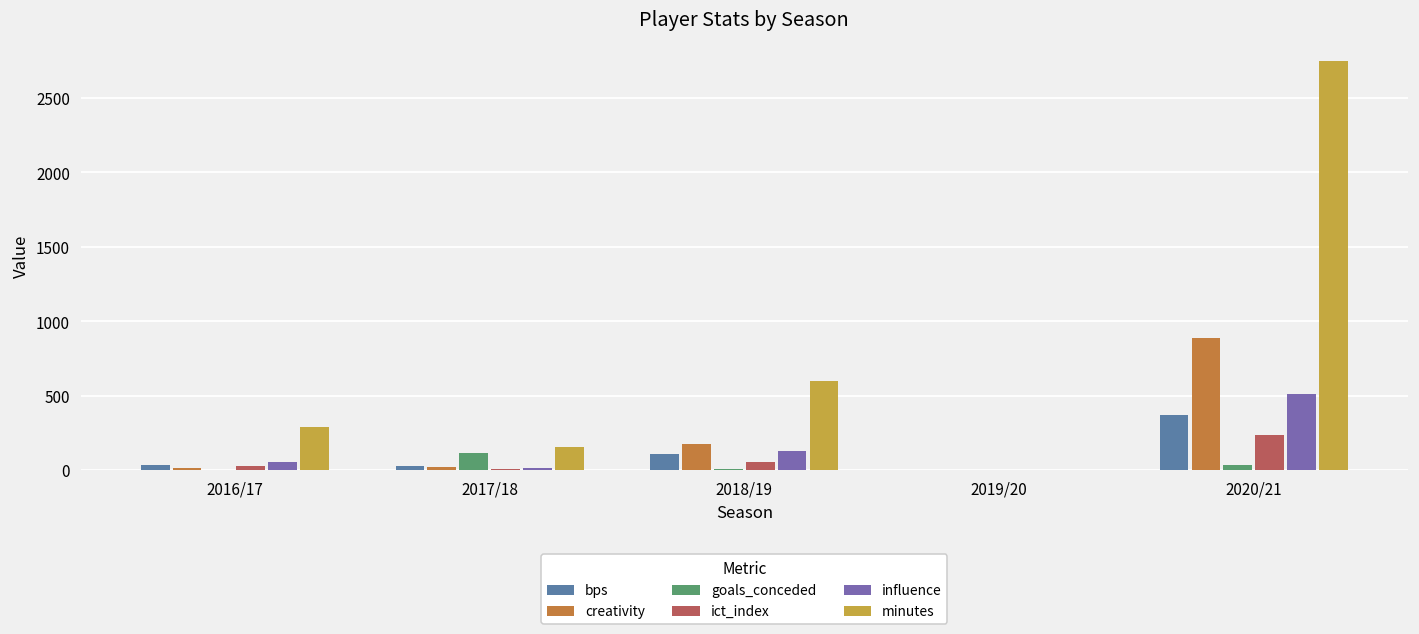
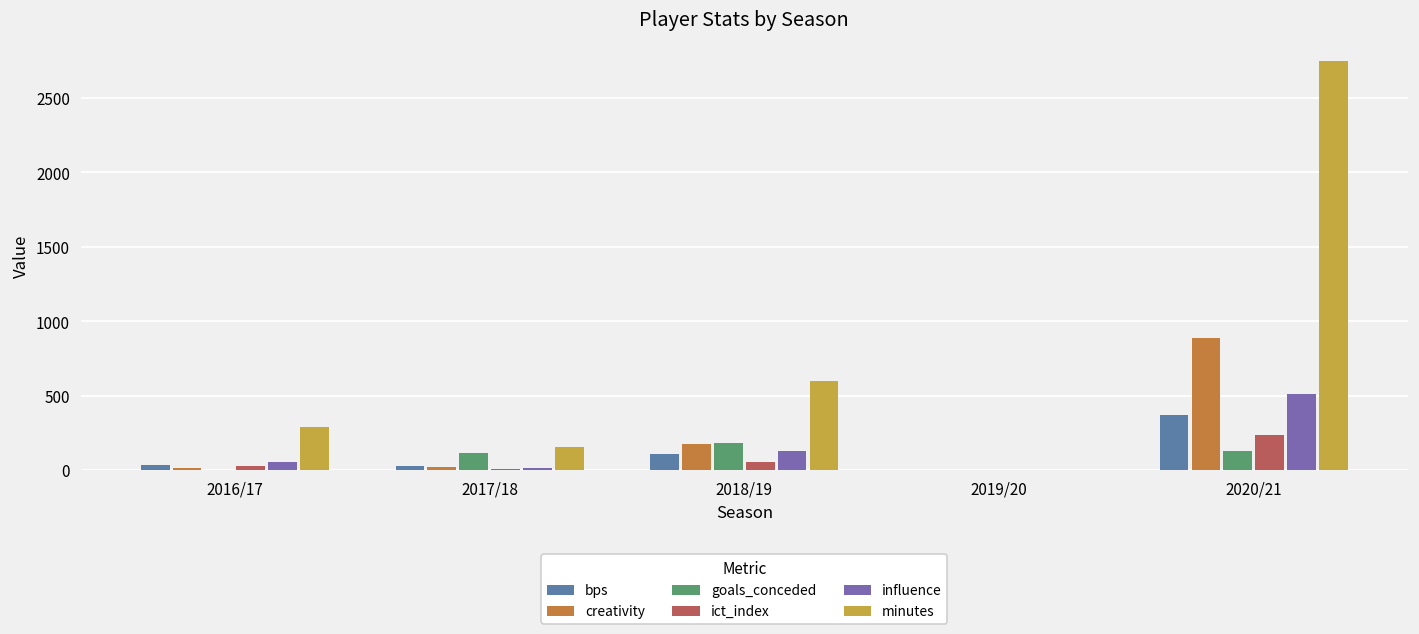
  {
    "goals_conceded": {
      "2017/18": 120,
-     "2018/19": 10,
+     "2018/19": 180,
      "2019/20": 0,
-     "2020/21": 30
+     "2020/21": 130
    }
  }
